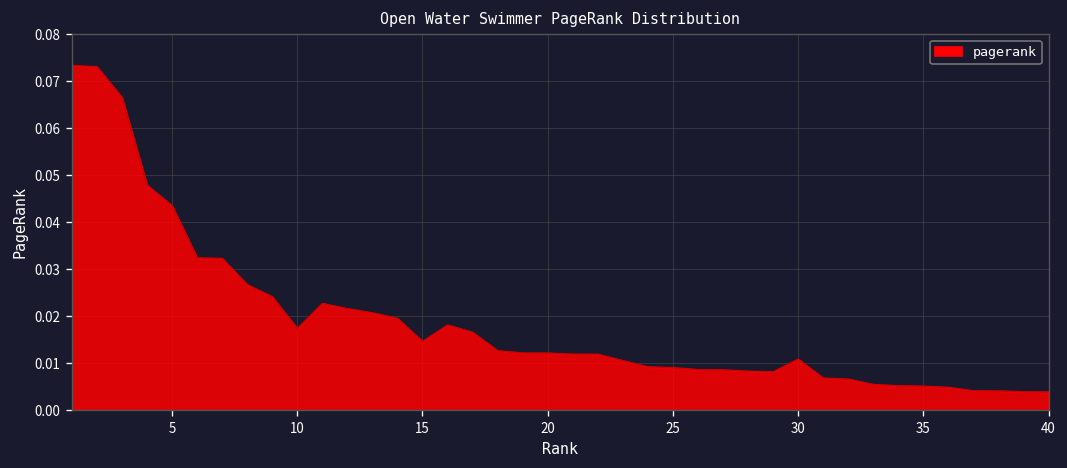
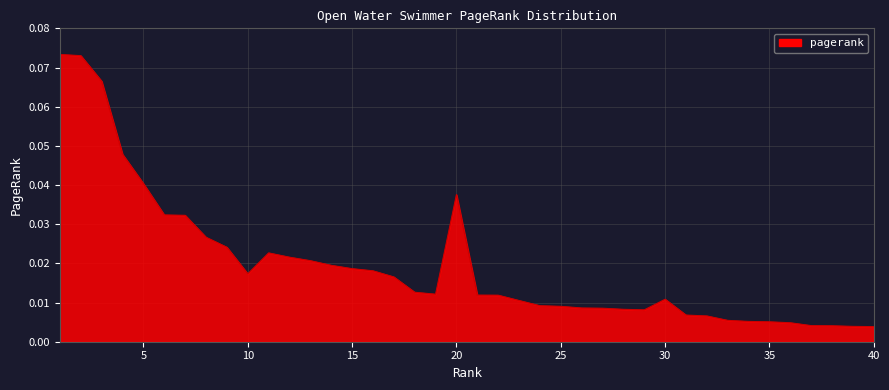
  {
-   "5": 0.043,
+   "5": 0.040,
    "10": 0.017,
-   "15": 0.015,
-   "20": 0.012,
+   "15": 0.019,
+   "20": 0.038,
    "25": 0.009,
    "30": 0.011,
    "35": 0.005,
    "40": 0.004
  }
